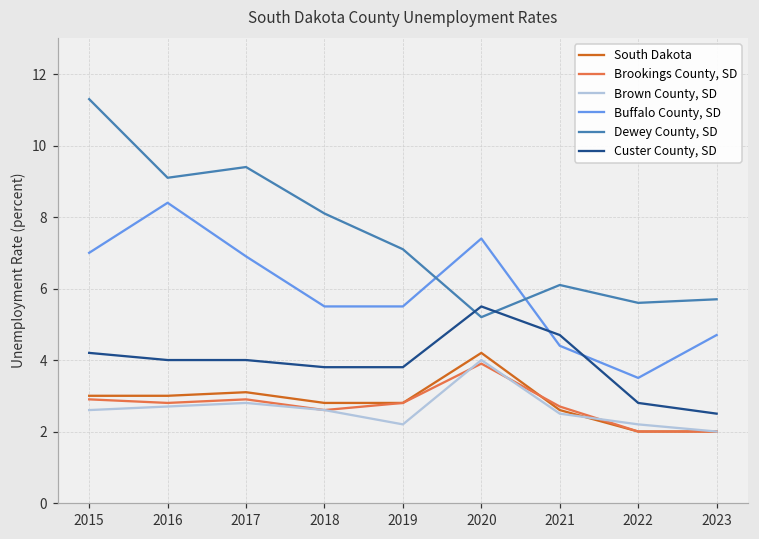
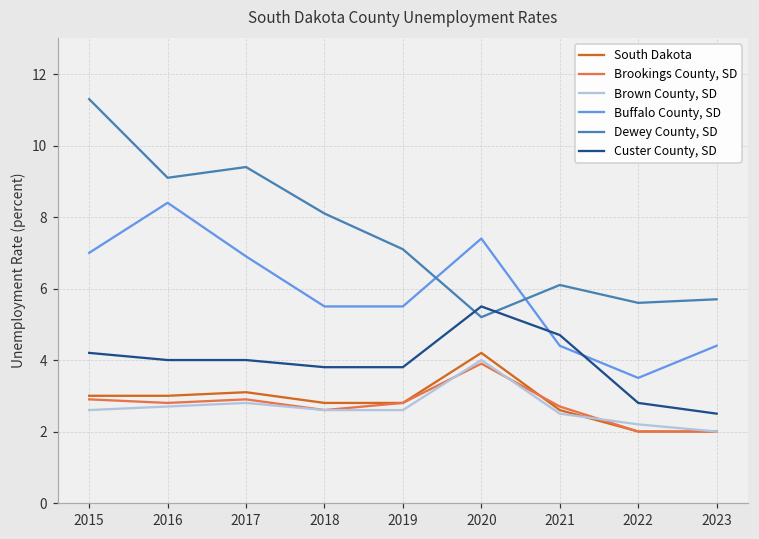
  {
    "Brown County, SD": {
      "2015": 2.6,
      "2016": 2.7,
      "2017": 2.8,
-     "2019": 2.2,
+     "2019": 2.6,
      "2020": 4.0,
      "2021": 2.5,
      "2022": 2.2
    },
    "Buffalo County, SD": {
      "2015": 7.0,
      "2016": 8.4,
      "2017": 6.9,
      "2018": 5.5,
      "2019": 5.5,
      "2020": 7.4,
      "2021": 4.4,
      "2022": 3.5,
-     "2023": 4.7
+     "2023": 4.4
    },
    "Dewey County, SD": {
      "2015": 11.3,
      "2016": 9.1,
      "2017": 9.4,
      "2018": 8.1,
      "2019": 7.1,
      "2020": 5.2,
      "2021": 6.1,
      "2022": 5.6,
      "2023": 5.7
    },
    "Custer County, SD": {
      "2015": 4.2,
      "2016": 4.0,
      "2017": 4.0,
      "2018": 3.8,
      "2019": 3.8,
      "2020": 5.5,
      "2021": 4.7,
      "2022": 2.8,
      "2023": 2.5
    }
  }
